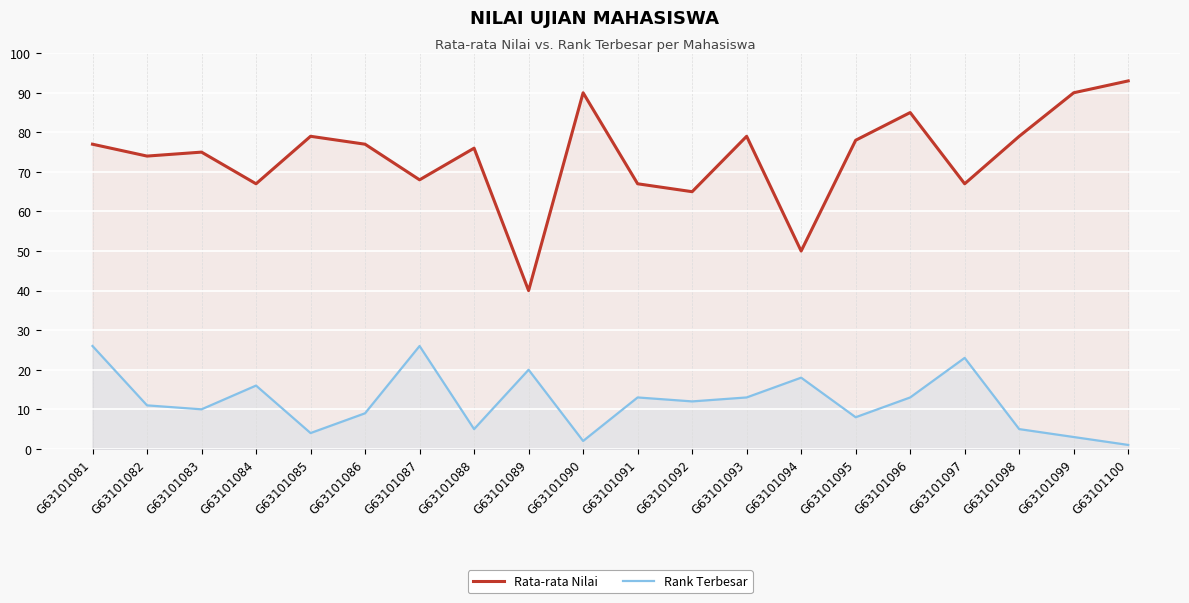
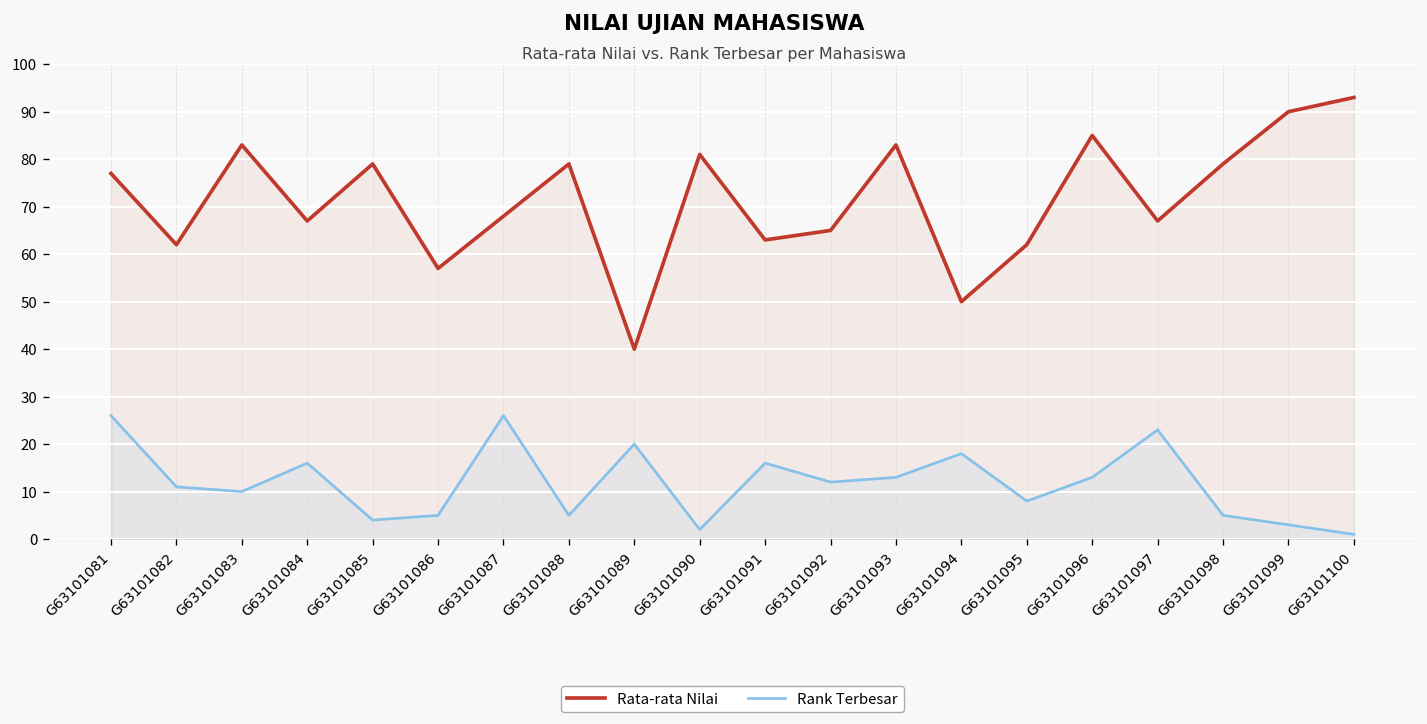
  {
    "Rata-rata Nilai": {
      "G63101081": 77,
-     "G63101082": 74,
-     "G63101083": 75,
+     "G63101082": 62,
+     "G63101083": 83,
      "G63101084": 67,
      "G63101085": 79,
-     "G63101086": 77,
+     "G63101086": 57,
      "G63101087": 68,
-     "G63101088": 76,
+     "G63101088": 79,
      "G63101089": 40,
-     "G63101090": 90,
-     "G63101091": 67,
+     "G63101090": 81,
+     "G63101091": 63,
      "G63101092": 65,
-     "G63101093": 79,
+     "G63101093": 83,
      "G63101094": 50,
-     "G63101095": 78,
+     "G63101095": 62,
      "G63101096": 85,
      "G63101097": 67,
      "G63101098": 79,
      "G63101099": 90,
      "G63101100": 93
    },
    "Rank Terbesar": {
      "G63101081": 26,
      "G63101082": 11,
      "G63101083": 10,
      "G63101084": 16,
      "G63101085": 4,
-     "G63101086": 9,
+     "G63101086": 5,
      "G63101087": 26,
      "G63101088": 5,
      "G63101089": 20,
      "G63101090": 2,
-     "G63101091": 13,
+     "G63101091": 16,
      "G63101092": 12,
      "G63101093": 13,
      "G63101094": 18,
      "G63101095": 8,
      "G63101096": 13,
      "G63101097": 23,
      "G63101098": 5,
      "G63101099": 3,
      "G63101100": 1
    }
  }
